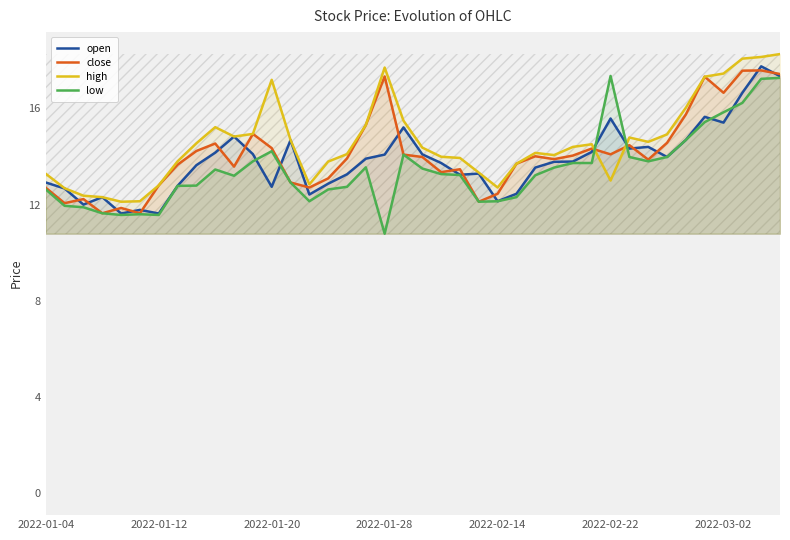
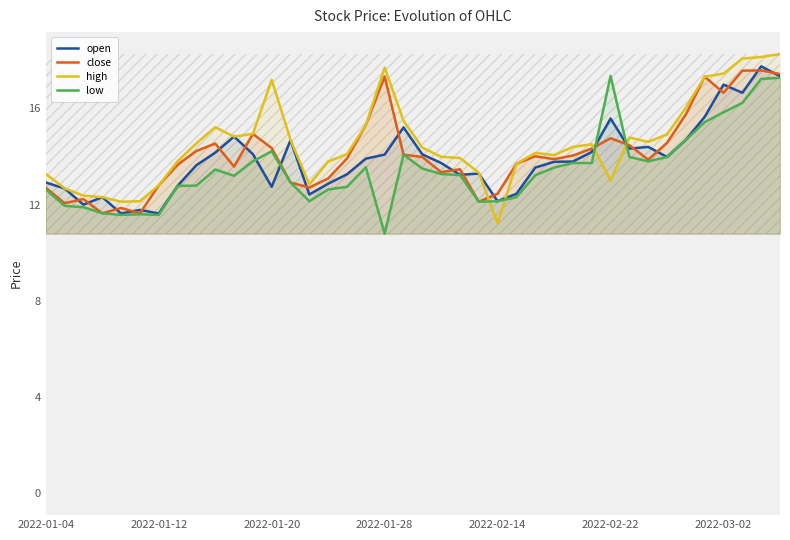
  {
    "open": {
      "2022-01-04": 12.9,
      "2022-01-20": 12.7,
      "2022-01-28": 14.1,
      "2022-02-22": 15.6,
-     "2022-03-02": 15.4
+     "2022-03-02": 17.0
    },
    "close": {
      "2022-01-20": 14.4,
      "2022-01-28": 17.3,
      "2022-02-14": 12.5,
-     "2022-02-22": 14.1,
+     "2022-02-22": 14.8,
      "2022-03-02": 16.7
    },
    "high": {
      "2022-01-04": 13.3,
      "2022-01-20": 17.2,
      "2022-01-28": 17.7,
-     "2022-02-14": 12.7,
+     "2022-02-14": 11.2,
      "2022-02-22": 13.0,
      "2022-03-02": 17.5
    },
    "low": {
      "2022-01-20": 14.2,
      "2022-01-28": 10.8,
      "2022-02-22": 17.4,
      "2022-03-02": 15.8
    }
  }
